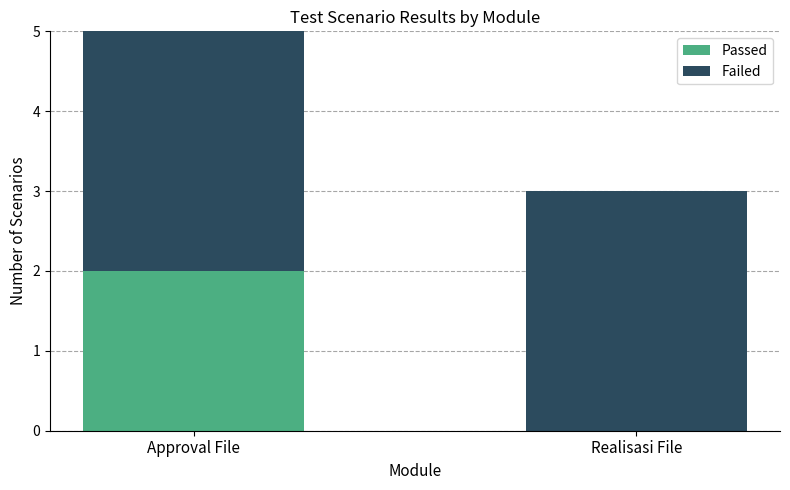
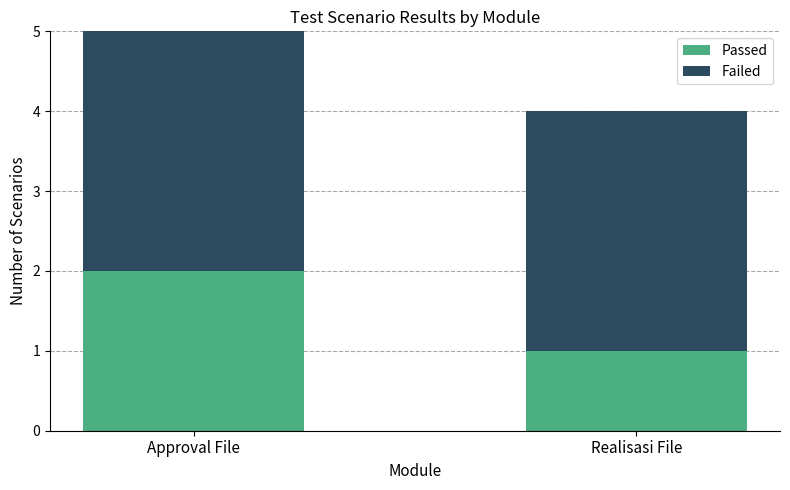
  {
    "Passed": {
      "Approval File": 2,
-     "Realisasi File": 0
+     "Realisasi File": 1
    }
  }
